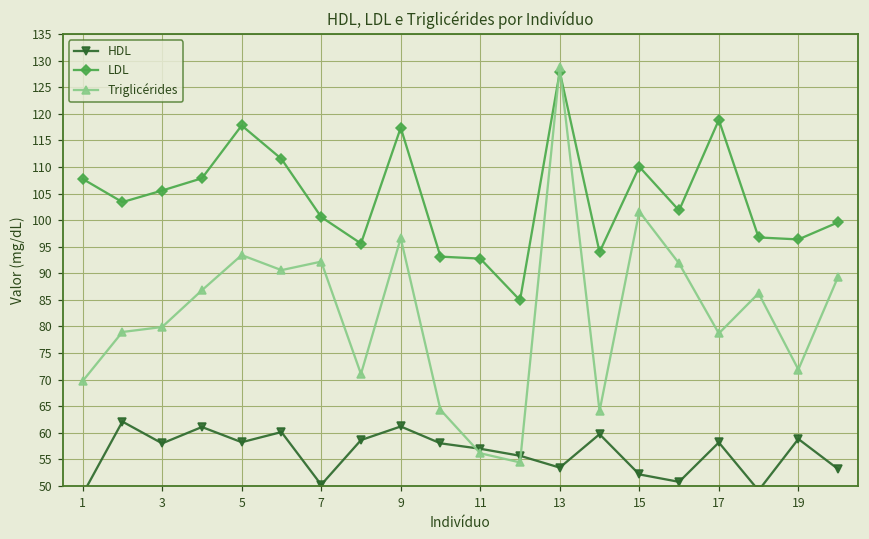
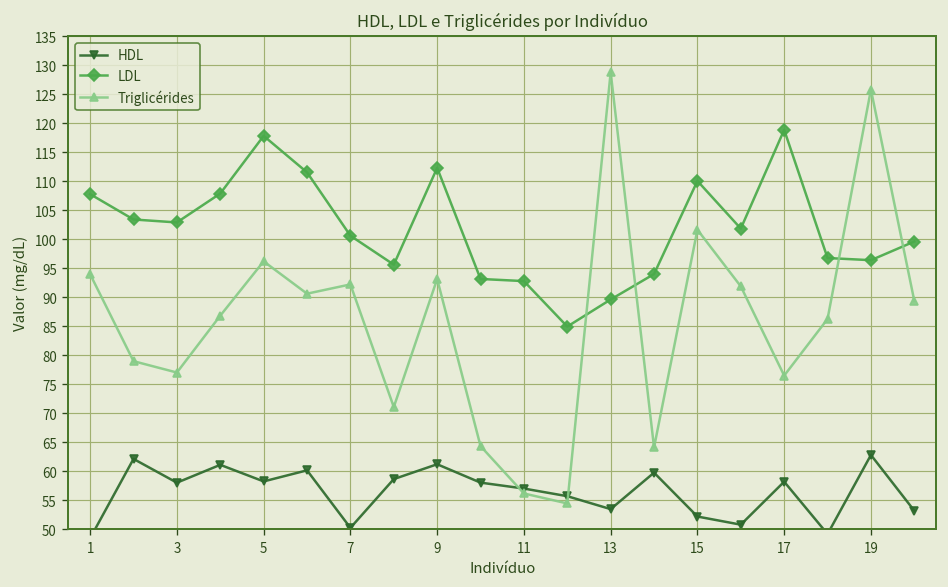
  {
    "HDL": {
      "3": 58,
      "5": 58,
      "7": 50,
      "9": 61,
      "11": 57,
      "13": 53,
      "15": 52,
      "17": 58,
-     "19": 59
+     "19": 63
    },
    "LDL": {
      "1": 108,
-     "3": 106,
+     "3": 103,
      "5": 118,
      "7": 101,
-     "9": 117,
+     "9": 112,
      "11": 93,
-     "13": 128,
+     "13": 90,
      "15": 110,
      "17": 119,
      "19": 96
    },
    "Triglicérides": {
-     "1": 70,
-     "3": 80,
-     "5": 93,
+     "1": 94,
+     "3": 77,
+     "5": 96,
      "7": 92,
-     "9": 97,
+     "9": 93,
      "11": 56,
      "13": 129,
      "15": 102,
-     "17": 79,
-     "19": 72
+     "17": 76,
+     "19": 126
    }
  }
